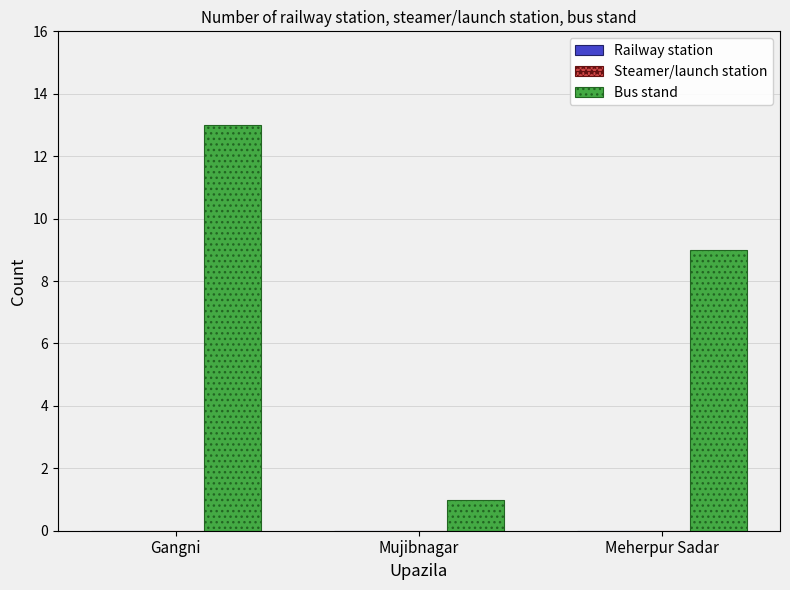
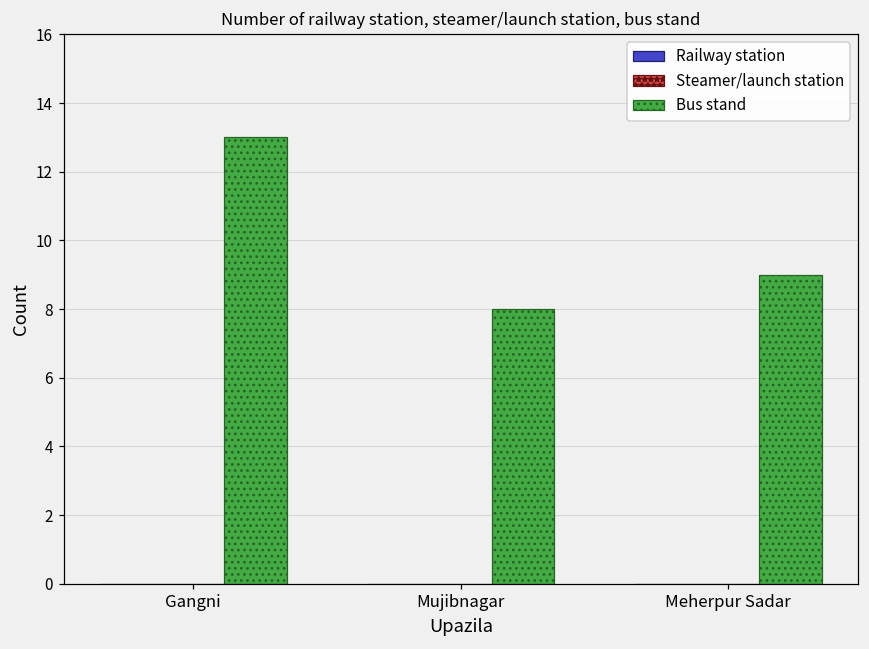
  {
    "Railway station": {
      "Gangni": 0,
      "Mujibnagar": 0,
      "Meherpur Sadar": 0
    },
    "Steamer/launch station": {
      "Gangni": 0,
      "Mujibnagar": 0,
      "Meherpur Sadar": 0
    },
    "Bus stand": {
      "Gangni": 13,
-     "Mujibnagar": 1,
+     "Mujibnagar": 8,
      "Meherpur Sadar": 9
    }
  }
